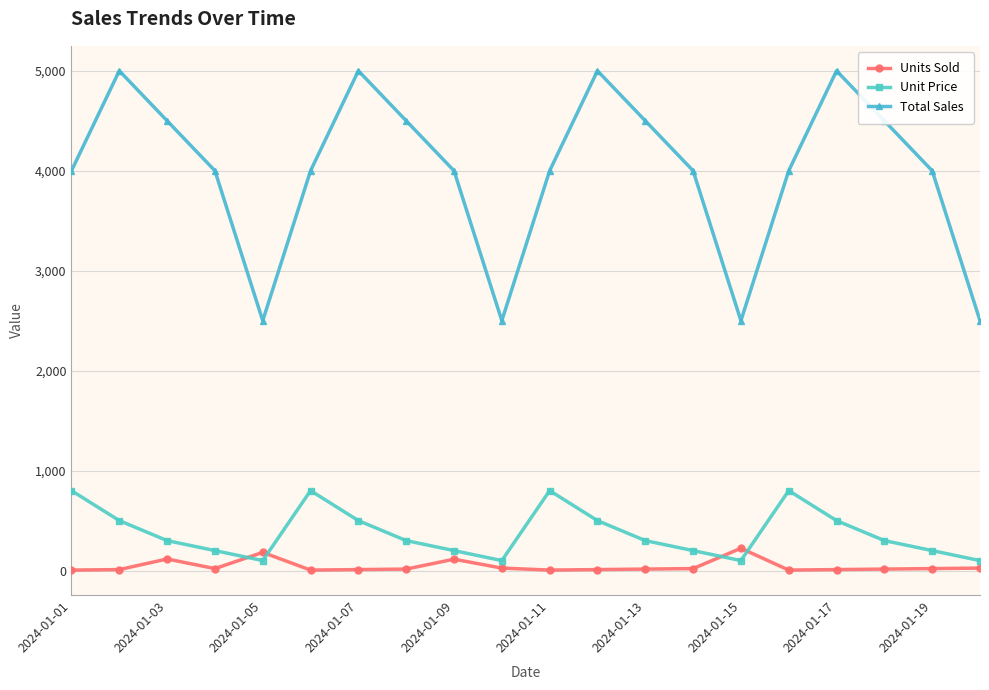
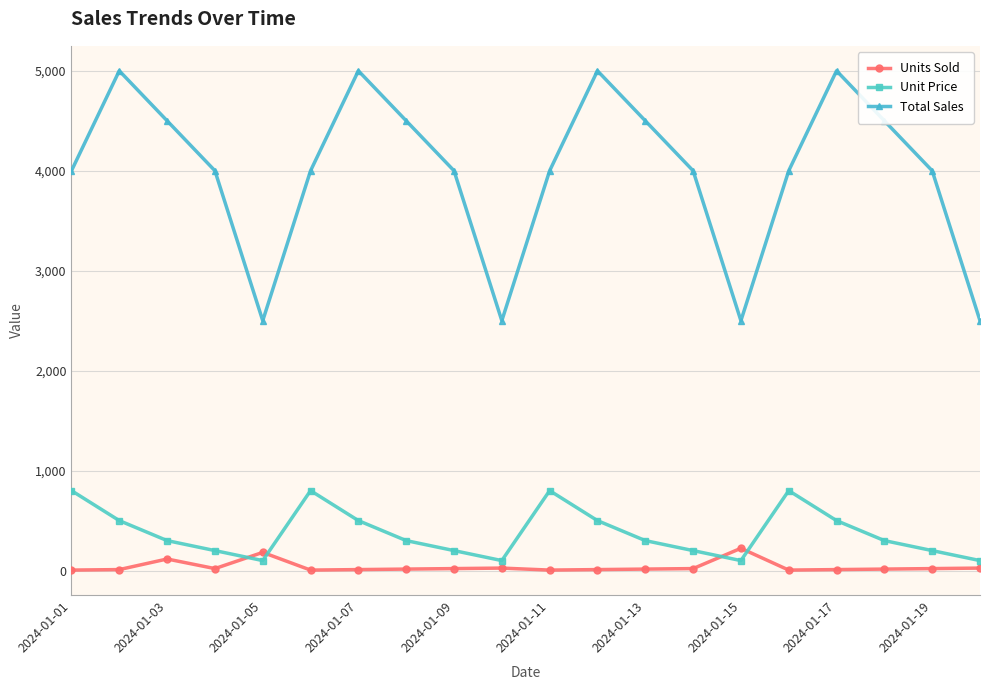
  {
    "Units Sold": {
      "2024-01-01": 0,
      "2024-01-03": 100,
      "2024-01-05": 200,
      "2024-01-07": 0,
-     "2024-01-09": 100,
+     "2024-01-09": 0,
      "2024-01-11": 0,
      "2024-01-13": 0,
      "2024-01-15": 200,
      "2024-01-17": 0,
      "2024-01-19": 0
    }
  }
